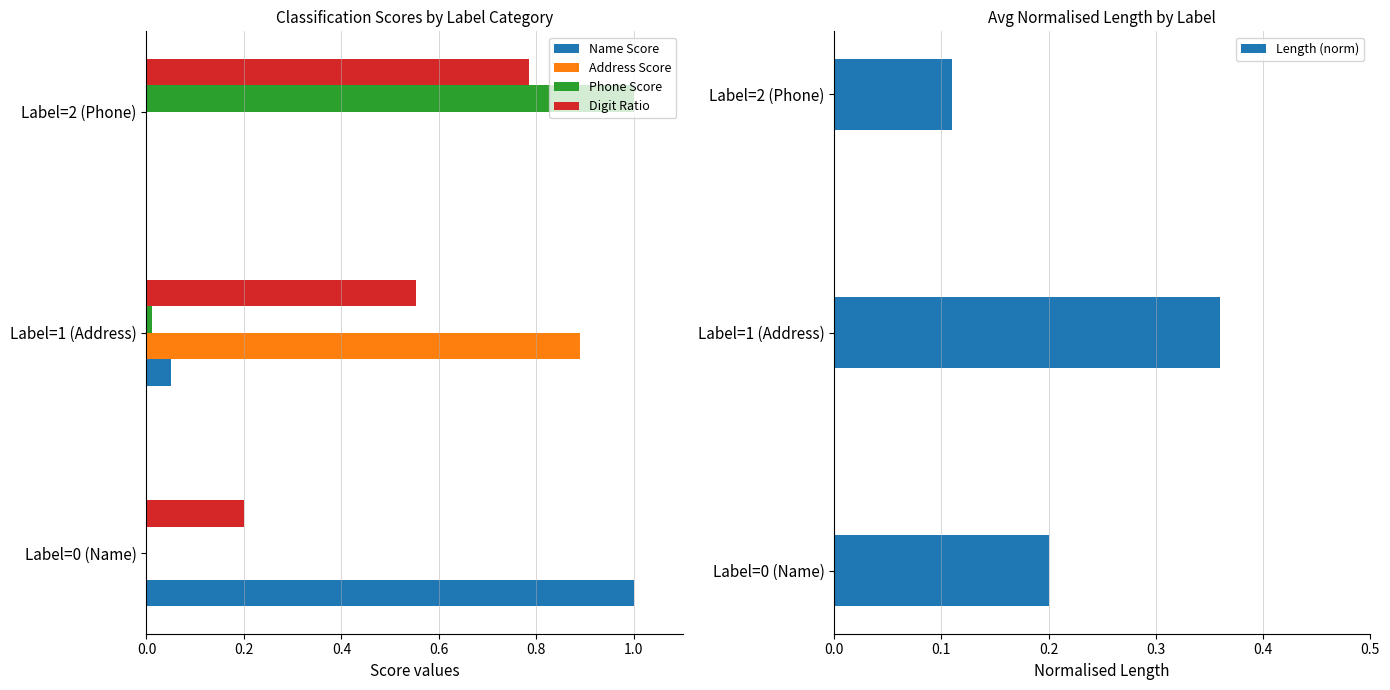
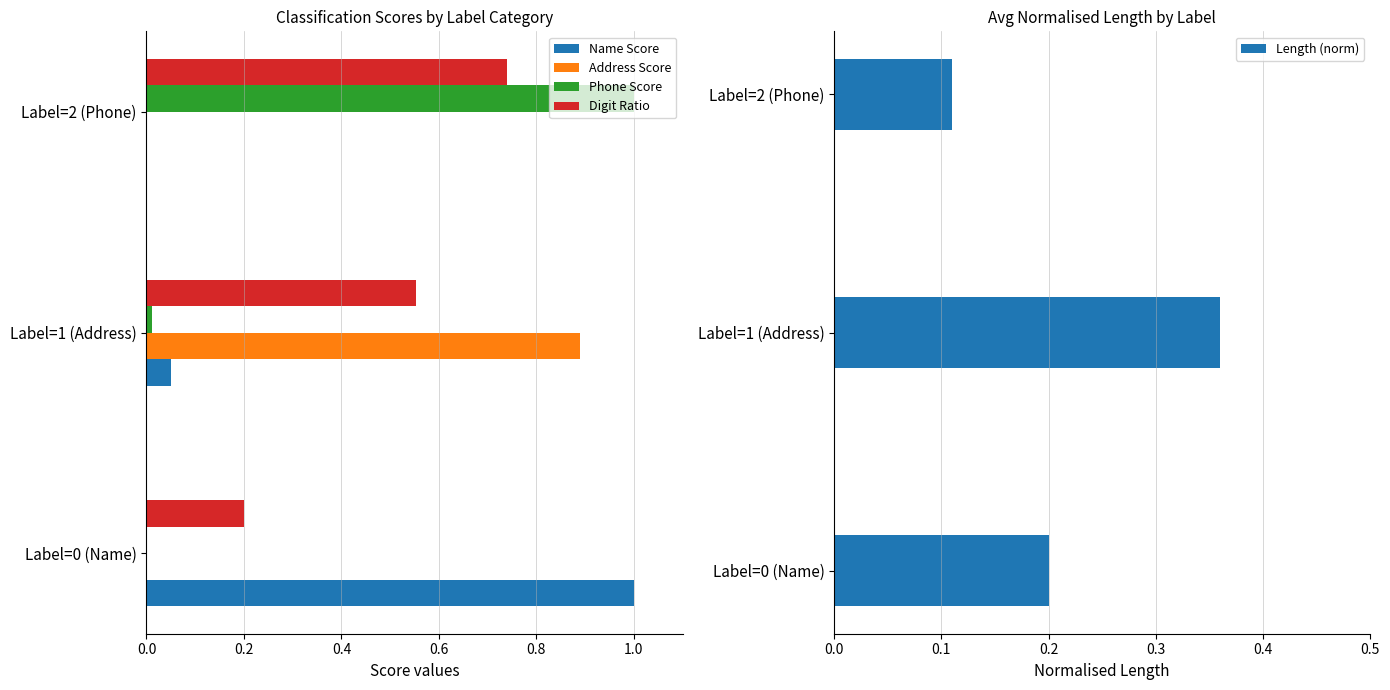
  {
    "Classification Scores by Label Category": {
      "Name Score": {
        "Label=1 (Address)": 0.05,
        "Label=0 (Name)": 1.00
      },
      "Address Score": {
        "Label=1 (Address)": 0.89
      },
      "Phone Score": {
        "Label=1 (Address)": 0.01
      },
      "Digit Ratio": {
-       "Label=2 (Phone)": 0.79,
+       "Label=2 (Phone)": 0.74,
        "Label=1 (Address)": 0.55,
        "Label=0 (Name)": 0.20
      }
    },
    "Avg Normalised Length by Label": {
      "Label=2 (Phone)": 0.110,
      "Label=1 (Address)": 0.360,
      "Label=0 (Name)": 0.200
    }
  }
